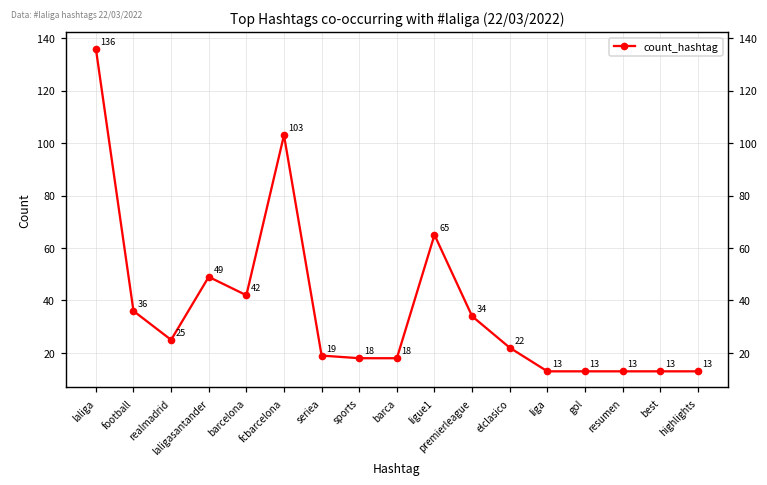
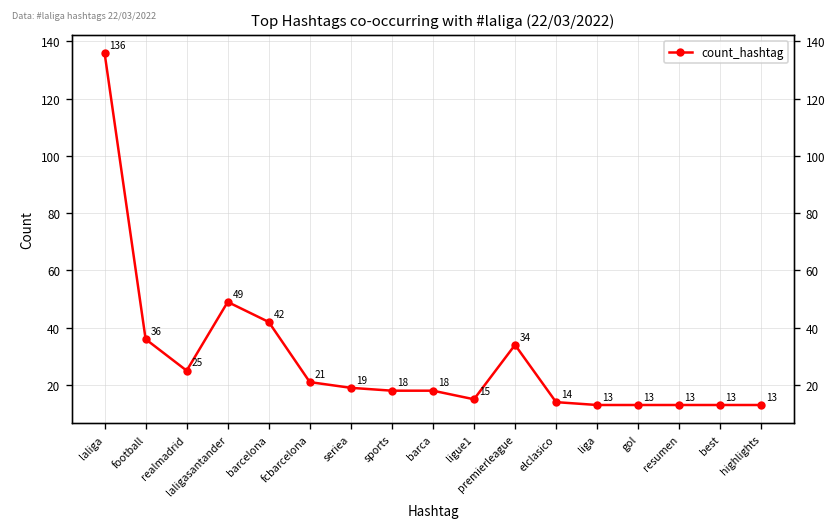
  {
    "laliga": 136,
    "football": 36,
    "realmadrid": 25,
    "laligasantander": 49,
    "barcelona": 42,
-   "fcbarcelona": 103,
+   "fcbarcelona": 21,
    "seriea": 19,
    "sports": 18,
    "barca": 18,
-   "ligue1": 65,
+   "ligue1": 15,
    "premierleague": 34,
-   "elclasico": 22,
+   "elclasico": 14,
    "liga": 13,
    "gol": 13,
    "resumen": 13,
    "best": 13,
    "highlights": 13
  }
